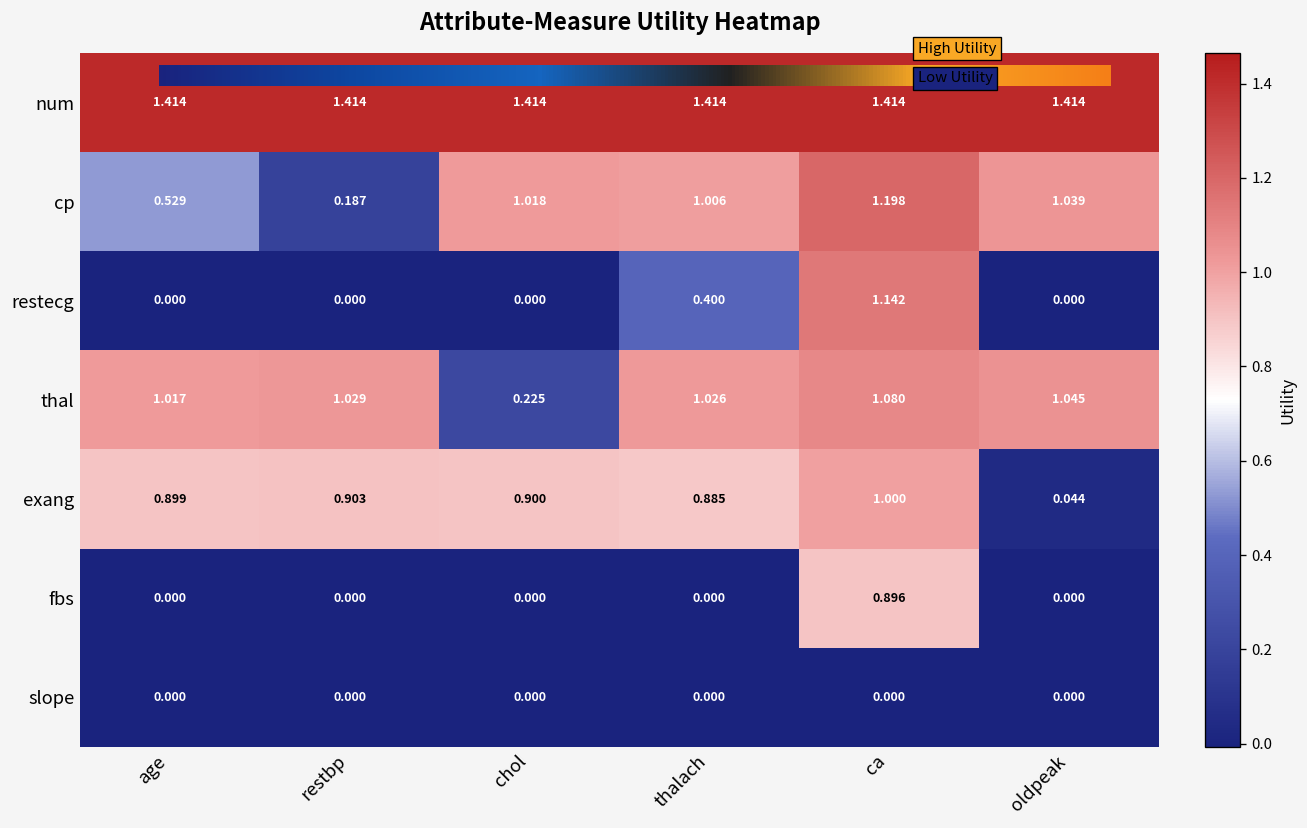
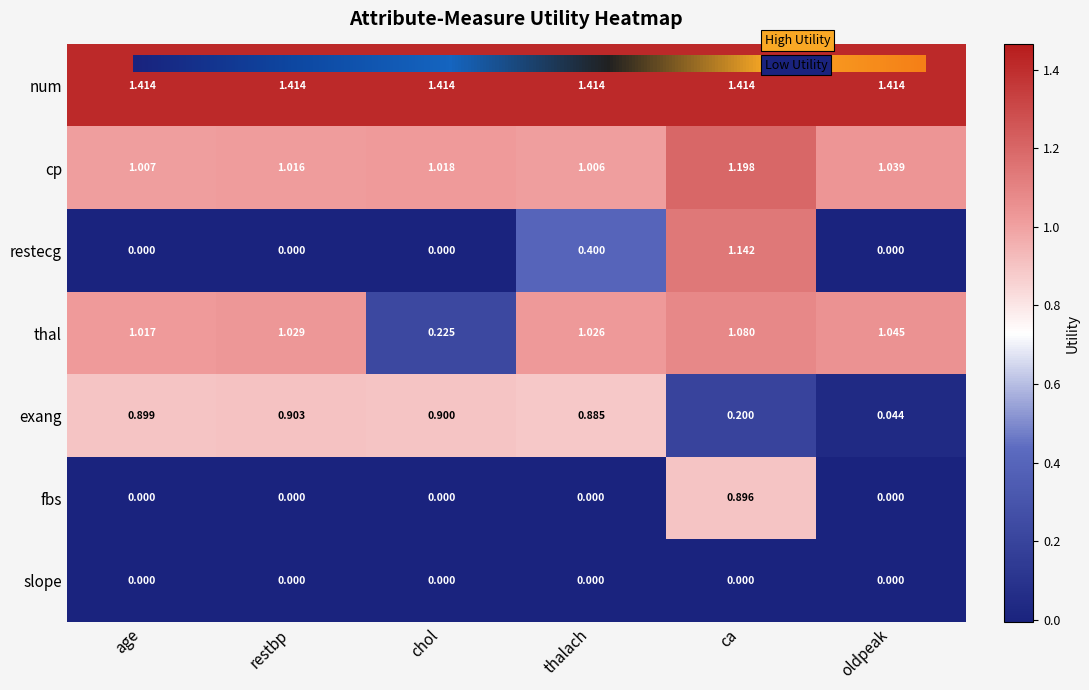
  {
    "num": {
      "age": 1.414,
      "restbp": 1.414,
      "chol": 1.414,
      "thalach": 1.414,
      "ca": 1.414,
      "oldpeak": 1.414
    },
    "cp": {
-     "age": 0.529,
-     "restbp": 0.187,
+     "age": 1.007,
+     "restbp": 1.016,
      "chol": 1.018,
      "thalach": 1.006,
      "ca": 1.198,
      "oldpeak": 1.039
    },
    "restecg": {
      "age": 0.000,
      "restbp": 0.000,
      "chol": 0.000,
      "thalach": 0.400,
      "ca": 1.142,
      "oldpeak": 0.000
    },
    "thal": {
      "age": 1.017,
      "restbp": 1.029,
      "chol": 0.225,
      "thalach": 1.026,
      "ca": 1.080,
      "oldpeak": 1.045
    },
    "exang": {
      "age": 0.899,
      "restbp": 0.903,
      "chol": 0.900,
      "thalach": 0.885,
-     "ca": 1.000,
+     "ca": 0.200,
      "oldpeak": 0.044
    },
    "fbs": {
      "age": 0.000,
      "restbp": 0.000,
      "chol": 0.000,
      "thalach": 0.000,
      "ca": 0.896,
      "oldpeak": 0.000
    },
    "slope": {
      "age": 0.000,
      "restbp": 0.000,
      "chol": 0.000,
      "thalach": 0.000,
      "ca": 0.000,
      "oldpeak": 0.000
    }
  }
